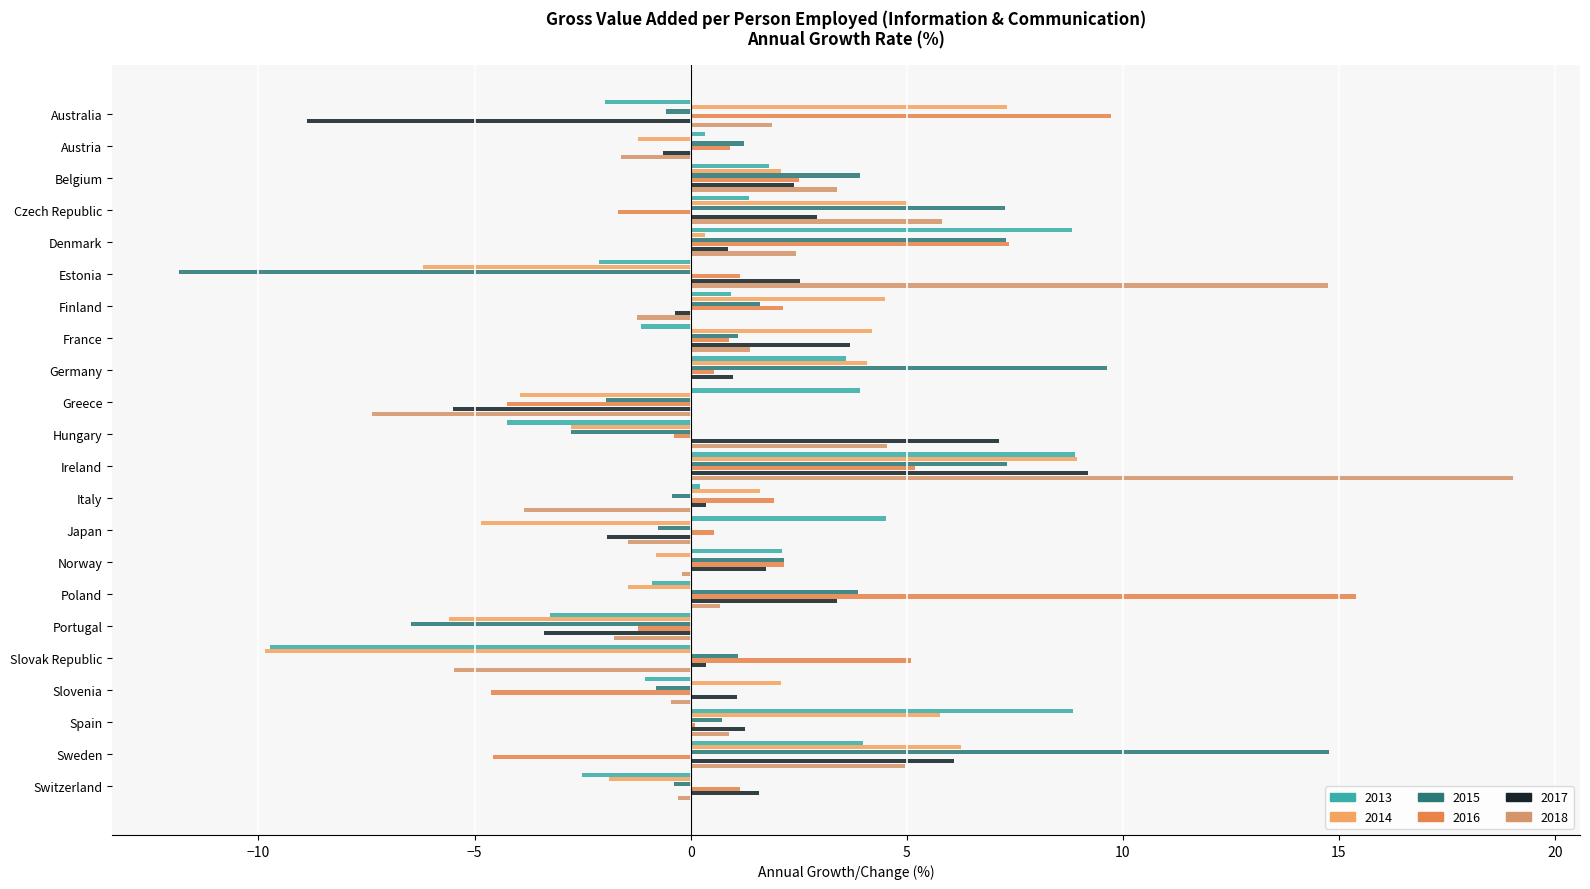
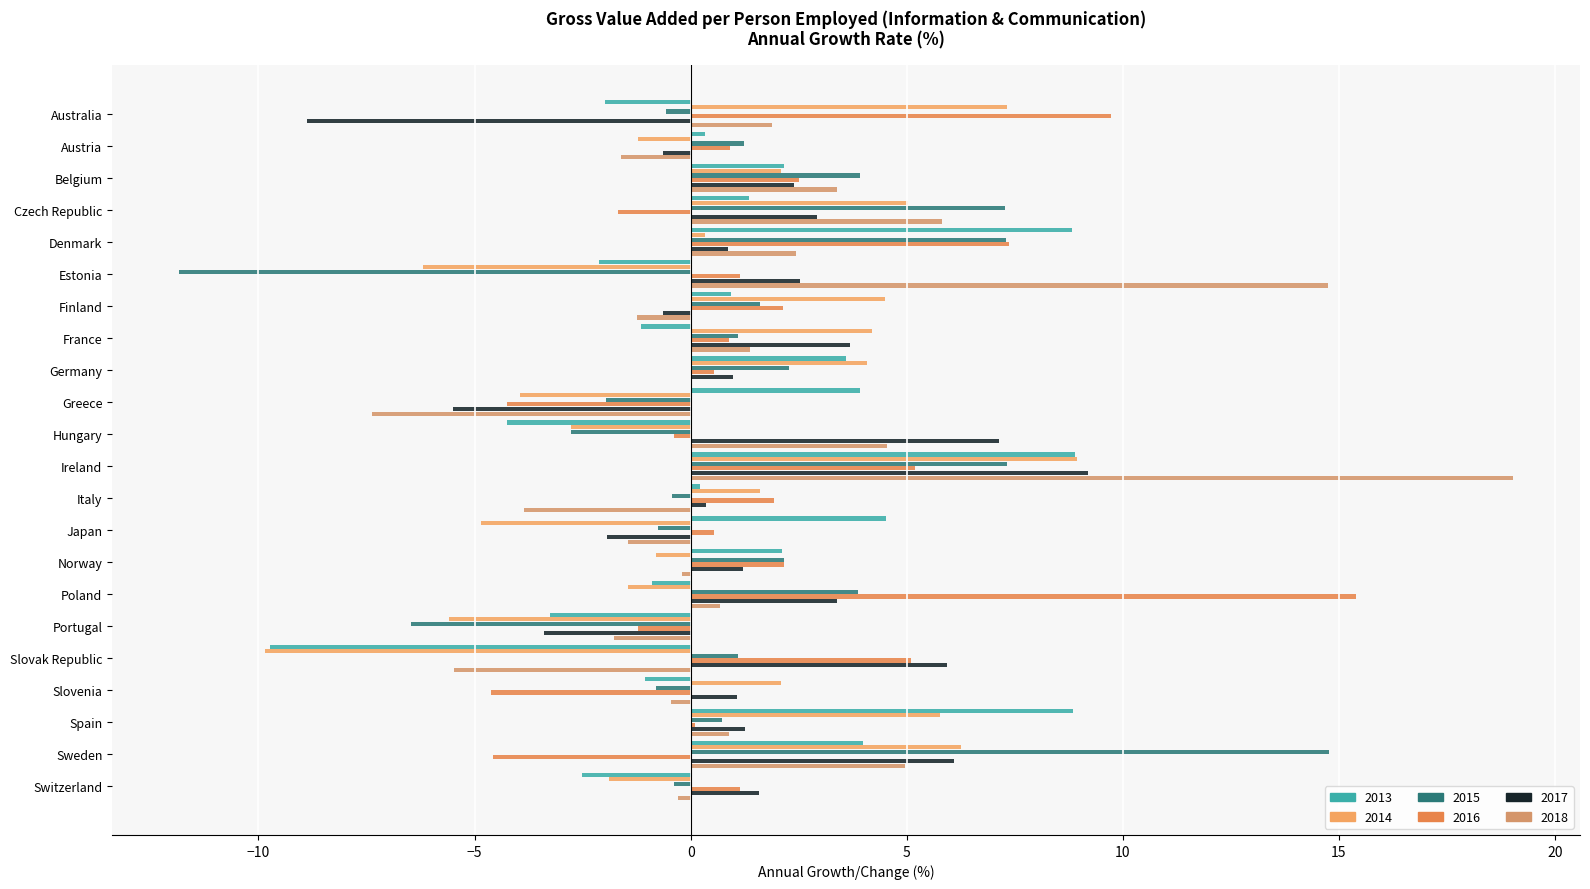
  {
    "2013": {
      "Australia": -2.0,
      "Austria": 0.3,
-     "Belgium": 1.8,
+     "Belgium": 2.1,
      "Czech Republic": 1.3,
      "Denmark": 8.8,
      "Estonia": -2.1,
      "Finland": 0.9,
      "France": -1.1,
      "Germany": 3.6,
      "Greece": 3.9,
      "Hungary": -4.2,
      "Ireland": 8.9,
      "Italy": 0.2,
      "Japan": 4.5,
      "Norway": 2.1,
      "Poland": -0.9,
      "Portugal": -3.3,
      "Slovak Republic": -9.7,
      "Slovenia": -1.0,
      "Spain": 8.9,
      "Sweden": 4.0,
      "Switzerland": -2.5
    },
    "2015": {
      "Australia": -0.6,
      "Austria": 1.2,
      "Belgium": 3.9,
      "Czech Republic": 7.3,
      "Denmark": 7.3,
      "Estonia": -11.8,
      "Finland": 1.6,
      "France": 1.1,
-     "Germany": 9.6,
+     "Germany": 2.3,
      "Greece": -2.0,
      "Hungary": -2.8,
      "Ireland": 7.3,
      "Italy": -0.4,
      "Japan": -0.8,
      "Norway": 2.2,
      "Poland": 3.9,
      "Portugal": -6.5,
      "Slovak Republic": 1.1,
      "Slovenia": -0.8,
      "Spain": 0.7,
      "Sweden": 14.8,
      "Switzerland": -0.4
    },
    "2017": {
      "Australia": -8.9,
      "Austria": -0.6,
      "Belgium": 2.4,
      "Czech Republic": 2.9,
      "Denmark": 0.9,
      "Estonia": 2.5,
-     "Finland": -0.4,
+     "Finland": -0.6,
      "France": 3.7,
      "Germany": 1.0,
      "Greece": -5.5,
      "Hungary": 7.1,
      "Ireland": 9.2,
      "Italy": 0.4,
      "Japan": -1.9,
-     "Norway": 1.7,
+     "Norway": 1.2,
      "Poland": 3.4,
      "Portugal": -3.4,
-     "Slovak Republic": 0.4,
+     "Slovak Republic": 5.9,
      "Slovenia": 1.1,
      "Spain": 1.2,
      "Sweden": 6.1,
      "Switzerland": 1.6
    }
  }
